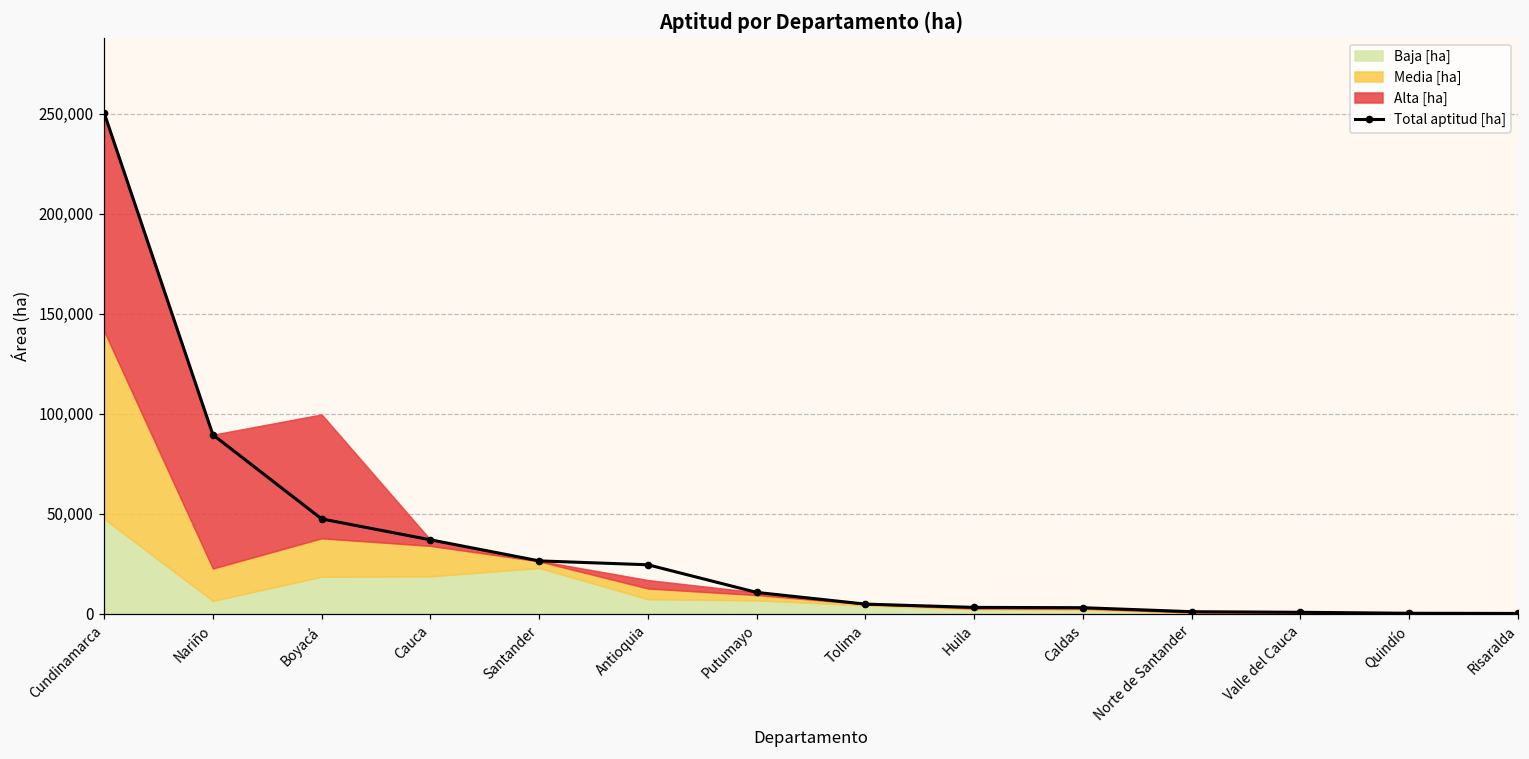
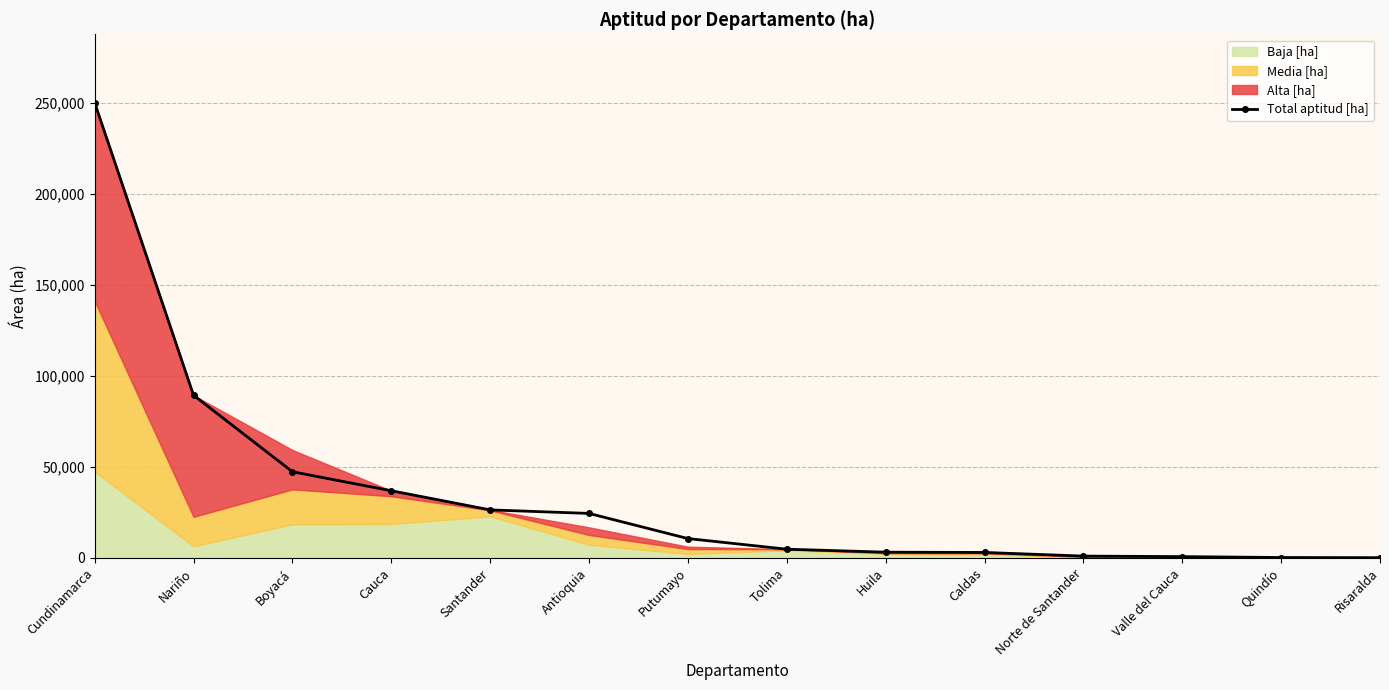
  {
    "Baja [ha]": {
      "Cundinamarca": "47,000",
      "Nariño": "6,000",
      "Boyacá": "19,000",
      "Cauca": "19,000",
      "Santander": "23,000",
      "Antioquia": "7,000",
-     "Putumayo": "7,000"
+     "Putumayo": "2,000"
    },
    "Total aptitud [ha]": {
      "Boyacá": "47,000",
      "Antioquia": "24,000"
    },
    "Media [ha]": {
      "Cundinamarca": "94,000",
      "Nariño": "16,000",
      "Boyacá": "19,000",
      "Cauca": "15,000",
      "Antioquia": "5,000"
    },
    "Alta [ha]": {
-     "Boyacá": "62,000",
+     "Boyacá": "22,000",
      "Antioquia": "4,000"
    }
  }
